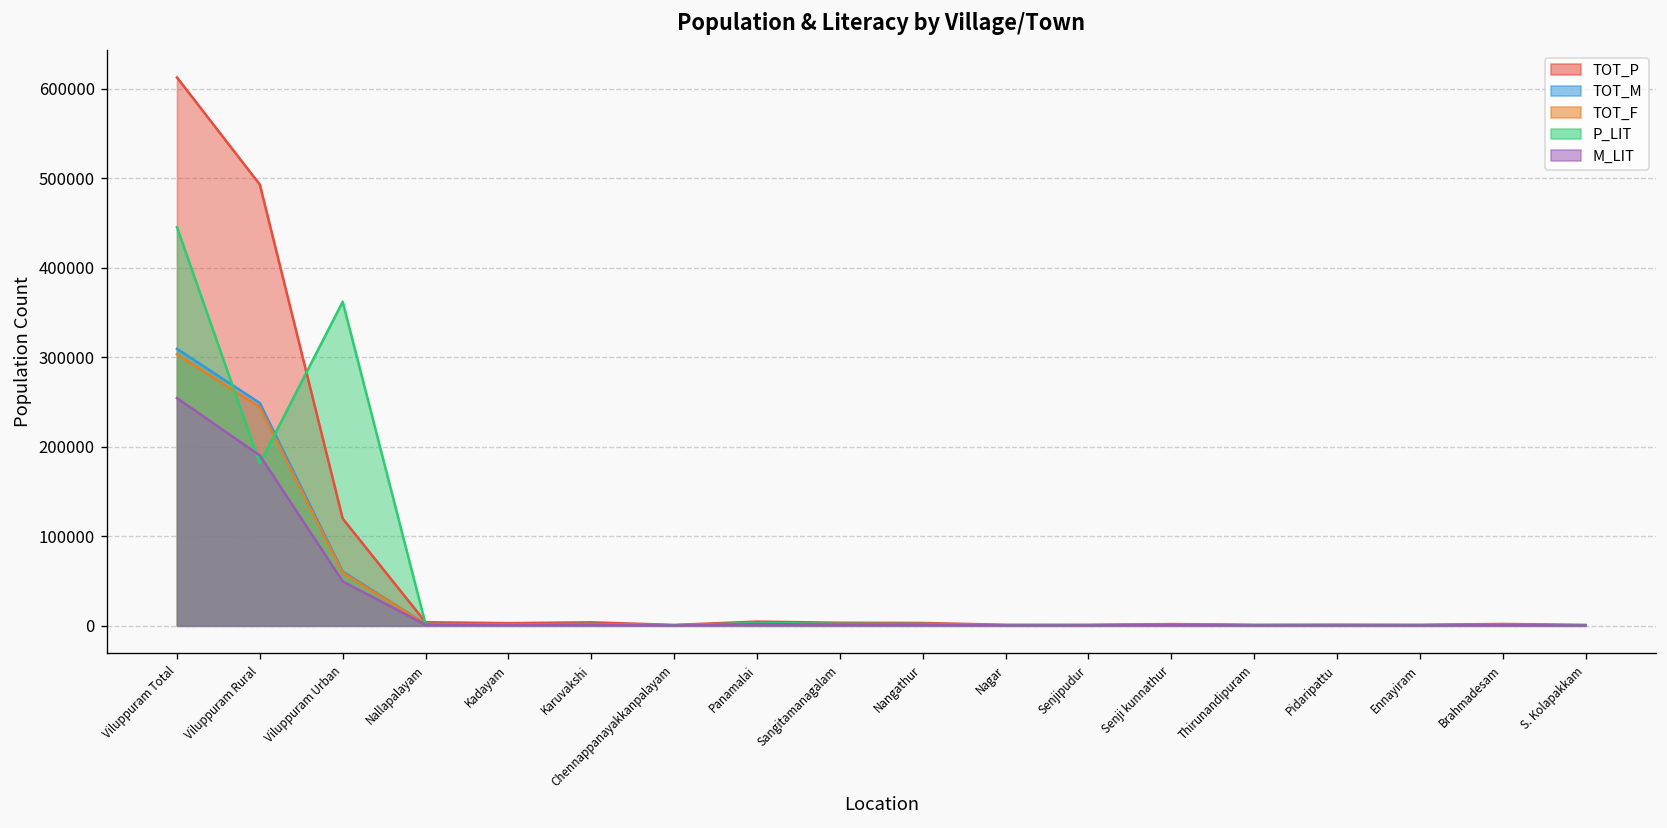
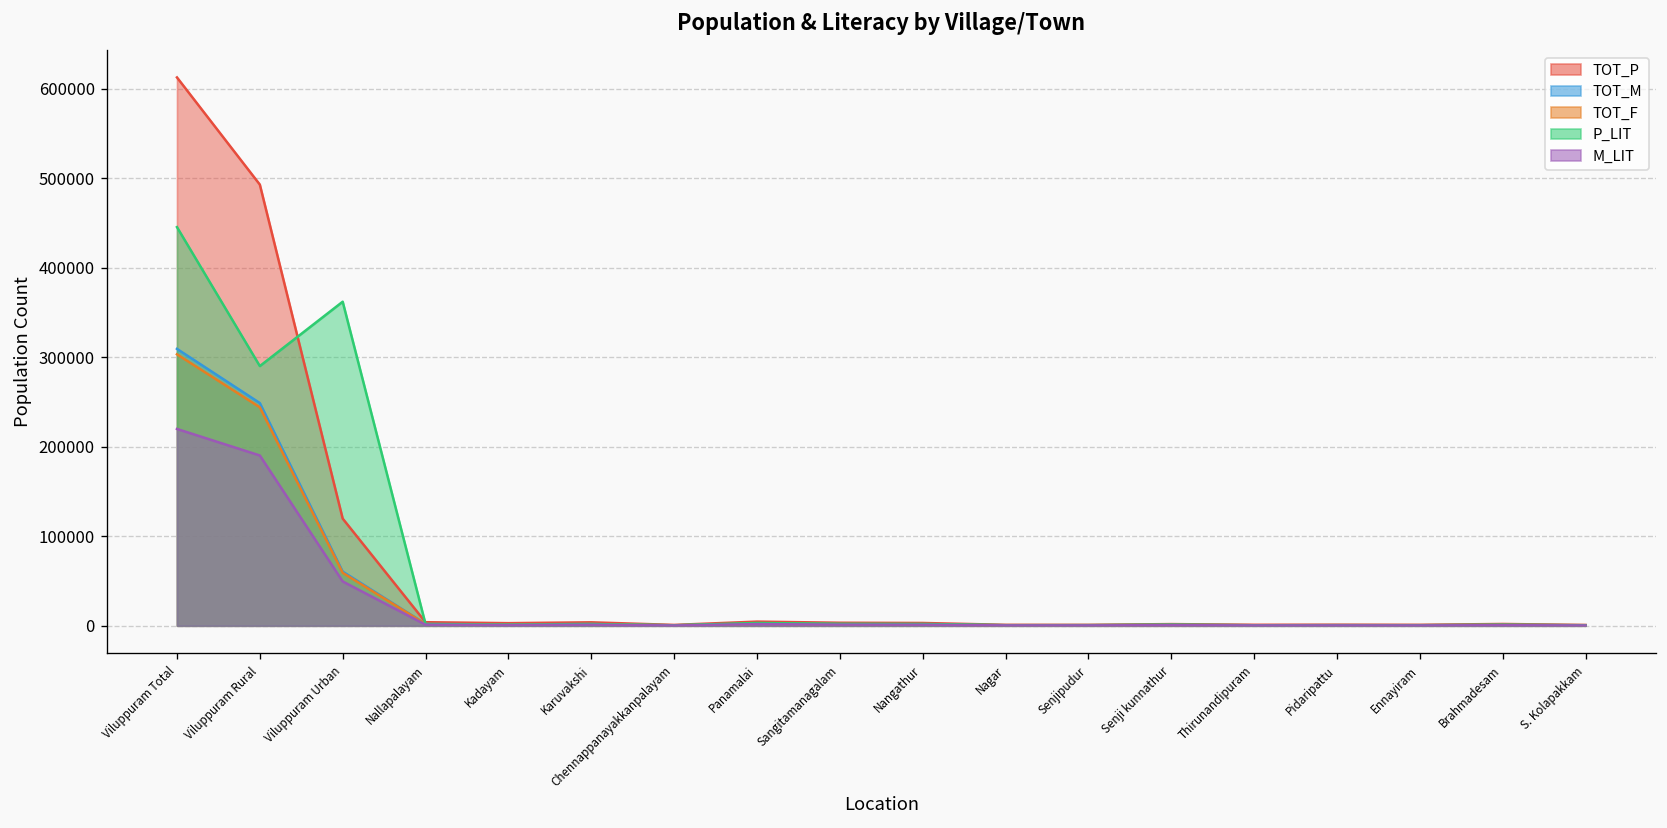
  {
    "TOT_M": {
      "Viluppuram Total": 310000,
      "Viluppuram Rural": 250000
    },
    "P_LIT": {
      "Viluppuram Total": 450000,
-     "Viluppuram Rural": 180000,
+     "Viluppuram Rural": 290000,
      "Viluppuram Urban": 360000
    },
    "M_LIT": {
-     "Viluppuram Total": 250000,
+     "Viluppuram Total": 220000,
      "Viluppuram Rural": 190000,
      "Viluppuram Urban": 50000
    }
  }
